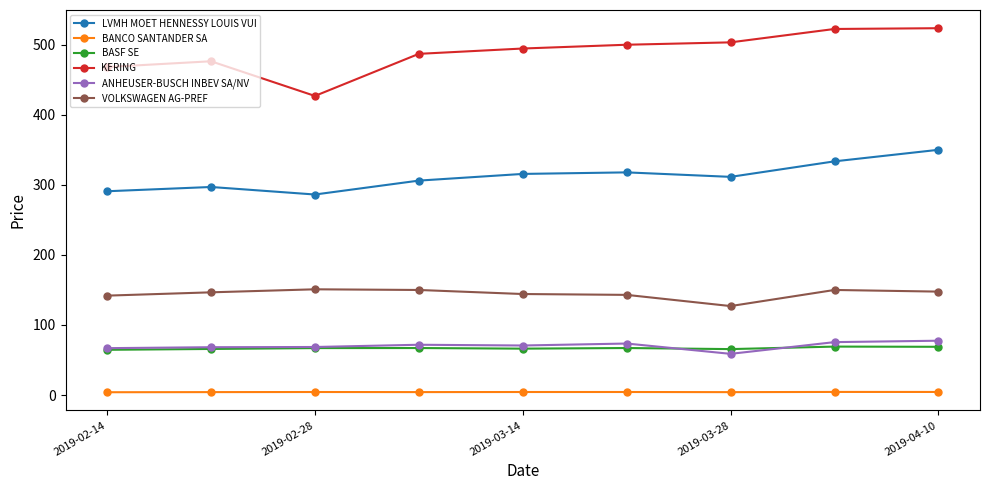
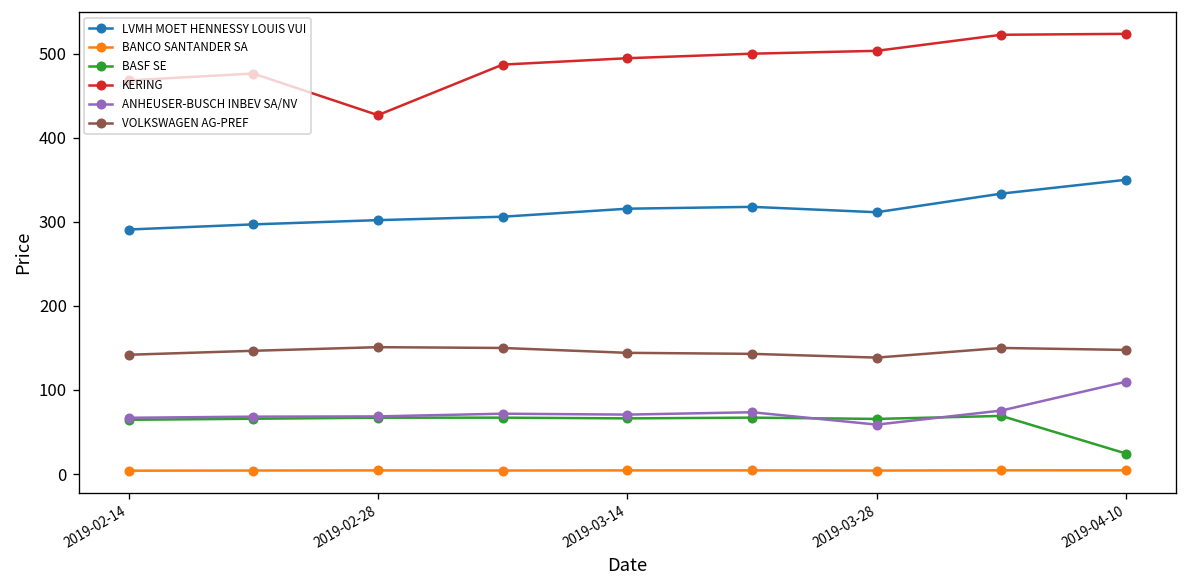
  {
    "LVMH MOET HENNESSY LOUIS VUI": {
      "2019-02-14": 290,
-     "2019-02-28": 290,
+     "2019-02-28": 300,
      "2019-03-14": 320,
      "2019-03-28": 310,
      "2019-04-10": 350
    },
    "BANCO SANTANDER SA": {
      "2019-02-14": 0,
      "2019-02-28": 0,
      "2019-03-14": 0,
      "2019-03-28": 0,
      "2019-04-10": 0
    },
    "BASF SE": {
      "2019-03-14": 70,
      "2019-03-28": 70,
-     "2019-04-10": 70
+     "2019-04-10": 20
    },
    "KERING": {
      "2019-02-28": 430,
      "2019-03-14": 490,
      "2019-03-28": 500,
      "2019-04-10": 520
    },
    "ANHEUSER-BUSCH INBEV SA/NV": {
      "2019-03-14": 70,
      "2019-03-28": 60,
-     "2019-04-10": 80
+     "2019-04-10": 110
    },
    "VOLKSWAGEN AG-PREF": {
      "2019-02-14": 140,
      "2019-02-28": 150,
      "2019-03-14": 140,
-     "2019-03-28": 130,
+     "2019-03-28": 140,
      "2019-04-10": 150
    }
  }
